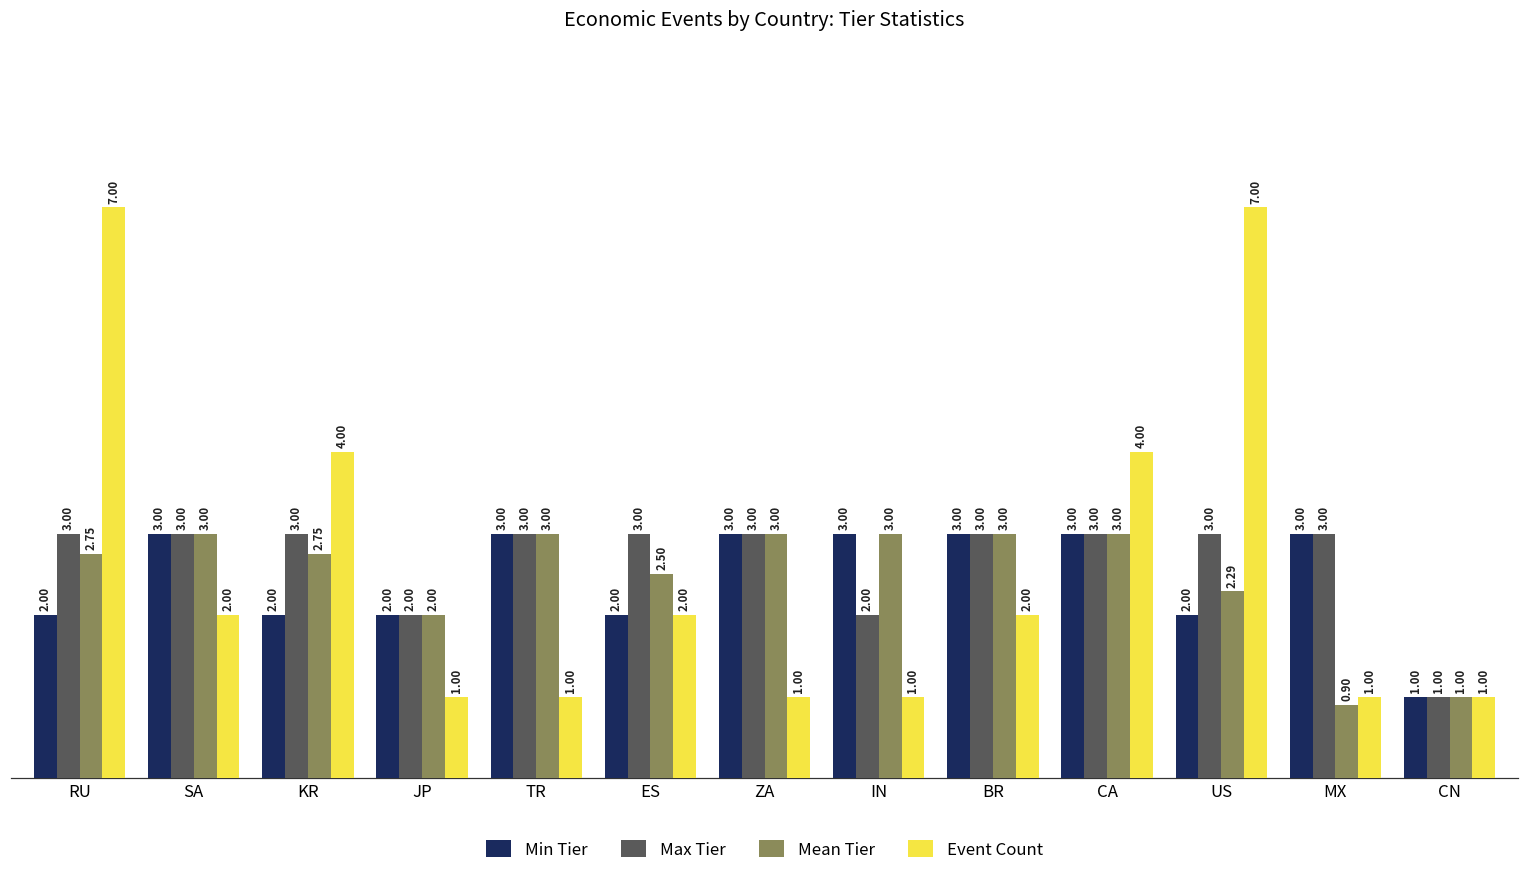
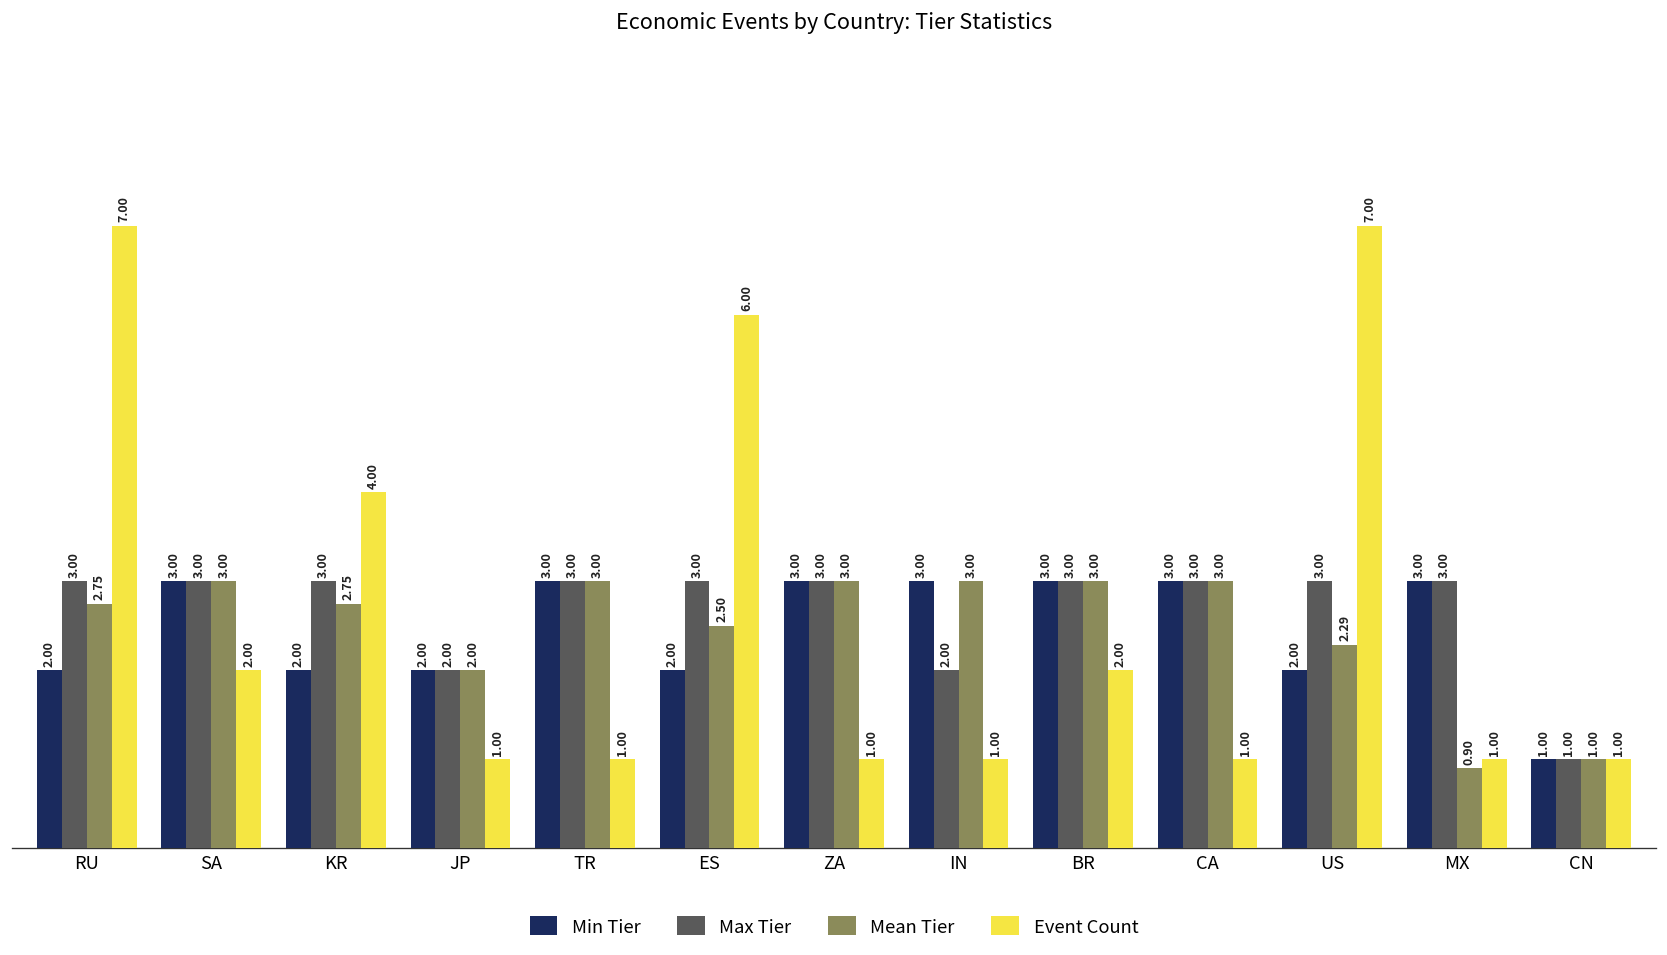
  {
    "Min Tier": {
      "RU": 2.00,
      "SA": 3.00,
      "KR": 2.00,
      "JP": 2.00,
      "TR": 3.00,
      "ES": 2.00,
      "ZA": 3.00,
      "IN": 3.00,
      "BR": 3.00,
      "CA": 3.00,
      "US": 2.00,
      "MX": 3.00,
      "CN": 1.00
    },
    "Max Tier": {
      "RU": 3.00,
      "SA": 3.00,
      "KR": 3.00,
      "JP": 2.00,
      "TR": 3.00,
      "ES": 3.00,
      "ZA": 3.00,
      "IN": 2.00,
      "BR": 3.00,
      "CA": 3.00,
      "US": 3.00,
      "MX": 3.00,
      "CN": 1.00
    },
    "Mean Tier": {
      "RU": 2.75,
      "SA": 3.00,
      "KR": 2.75,
      "JP": 2.00,
      "TR": 3.00,
      "ES": 2.50,
      "ZA": 3.00,
      "IN": 3.00,
      "BR": 3.00,
      "CA": 3.00,
      "US": 2.29,
      "MX": 0.90,
      "CN": 1.00
    },
    "Event Count": {
      "RU": 7.00,
      "SA": 2.00,
      "KR": 4.00,
      "JP": 1.00,
      "TR": 1.00,
-     "ES": 2.00,
+     "ES": 6.00,
      "ZA": 1.00,
      "IN": 1.00,
      "BR": 2.00,
-     "CA": 4.00,
+     "CA": 1.00,
      "US": 7.00,
      "MX": 1.00,
      "CN": 1.00
    }
  }
